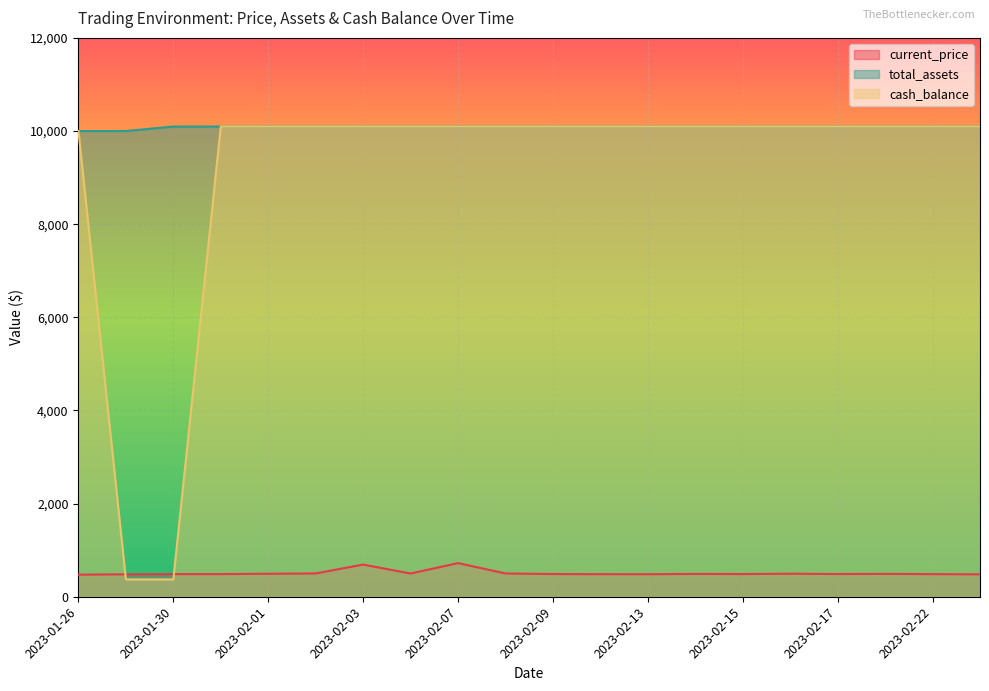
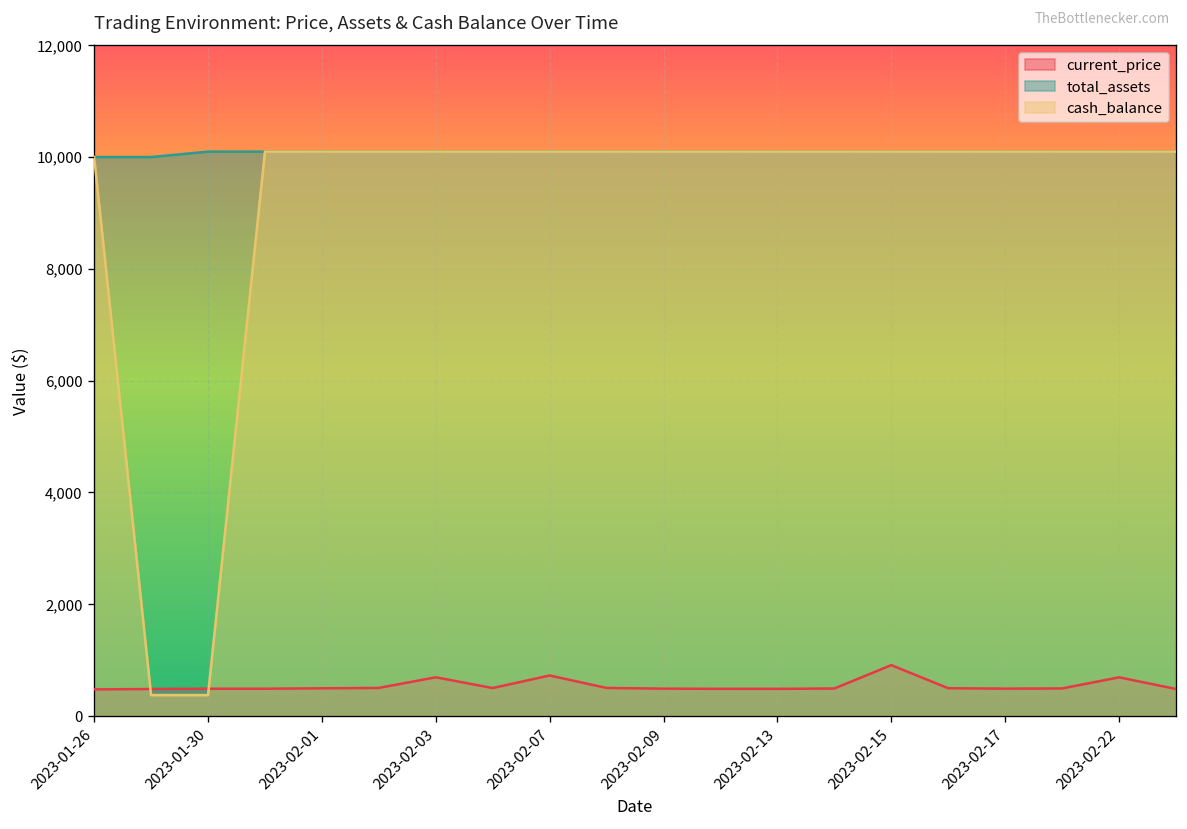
  {
    "current_price": {
      "2023-01-26": "500",
      "2023-01-30": "500",
      "2023-02-01": "500",
      "2023-02-03": "700",
      "2023-02-07": "700",
      "2023-02-09": "500",
      "2023-02-13": "500",
-     "2023-02-15": "500",
+     "2023-02-15": "900",
      "2023-02-17": "500",
-     "2023-02-22": "500"
+     "2023-02-22": "700"
    },
    "total_assets": {
      "2023-01-30": "10,100"
    },
    "cash_balance": {
      "2023-01-30": "400"
    }
  }
